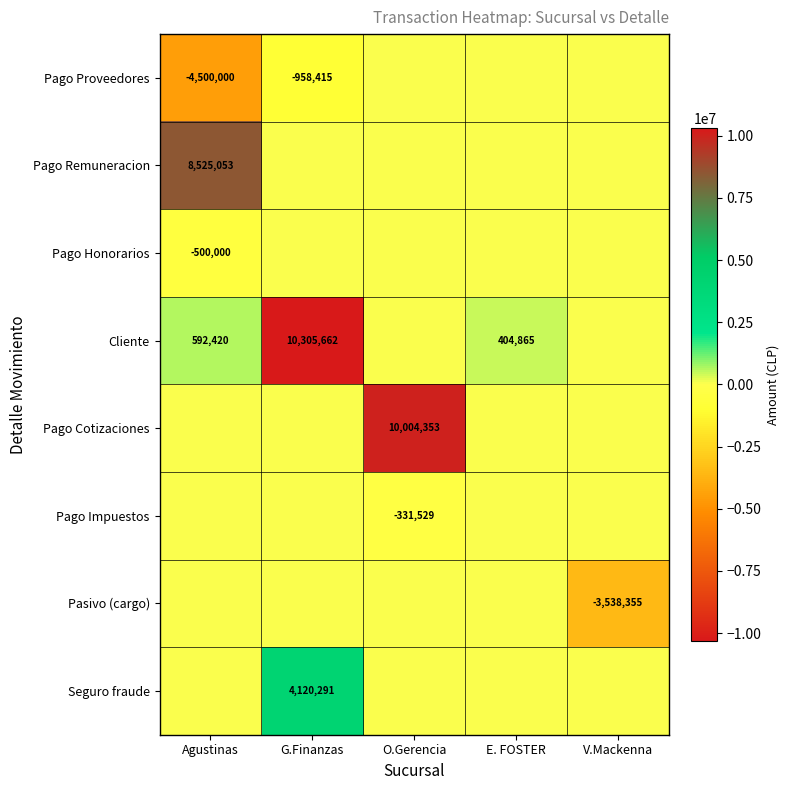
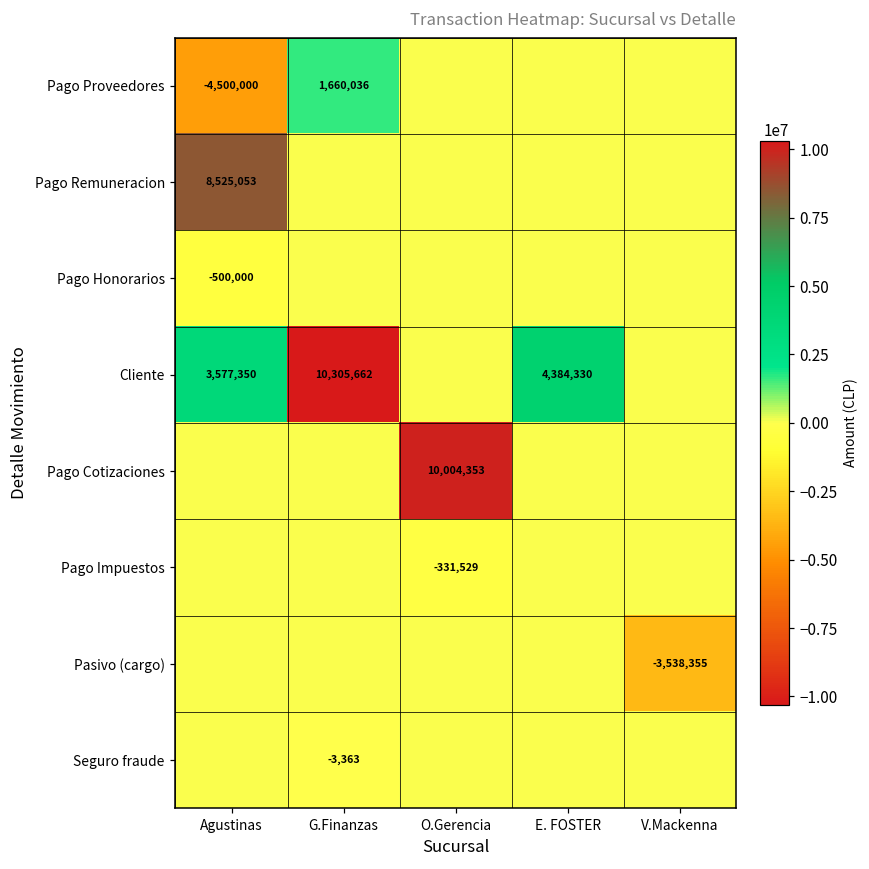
  {
    "Pago Proveedores": {
      "Agustinas": "-4,500,000",
-     "G.Finanzas": "-958,415"
+     "G.Finanzas": "1,660,036"
    },
    "Pago Remuneracion": {
      "Agustinas": "8,525,053"
    },
    "Pago Honorarios": {
      "Agustinas": "-500,000"
    },
    "Cliente": {
-     "Agustinas": "592,420",
+     "Agustinas": "3,577,350",
      "G.Finanzas": "10,305,662",
-     "E. FOSTER": "404,865"
+     "E. FOSTER": "4,384,330"
    },
    "Pago Cotizaciones": {
      "O.Gerencia": "10,004,353"
    },
    "Pago Impuestos": {
      "O.Gerencia": "-331,529"
    },
    "Pasivo (cargo)": {
      "V.Mackenna": "-3,538,355"
    },
    "Seguro fraude": {
-     "G.Finanzas": "4,120,291"
+     "G.Finanzas": "-3,363"
    }
  }
